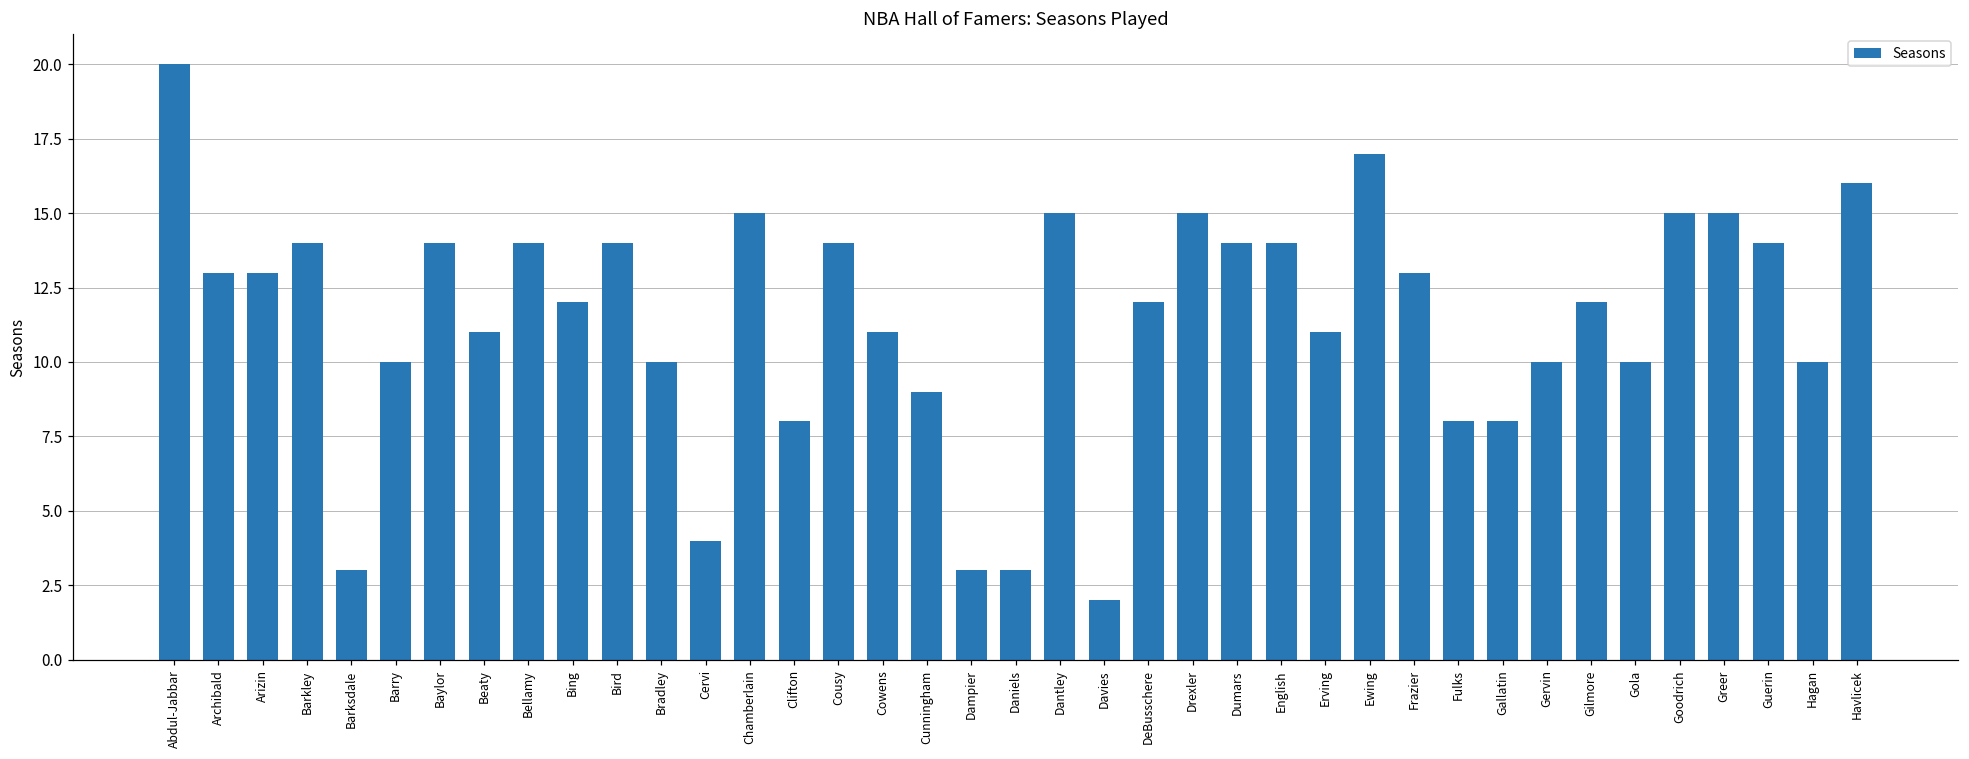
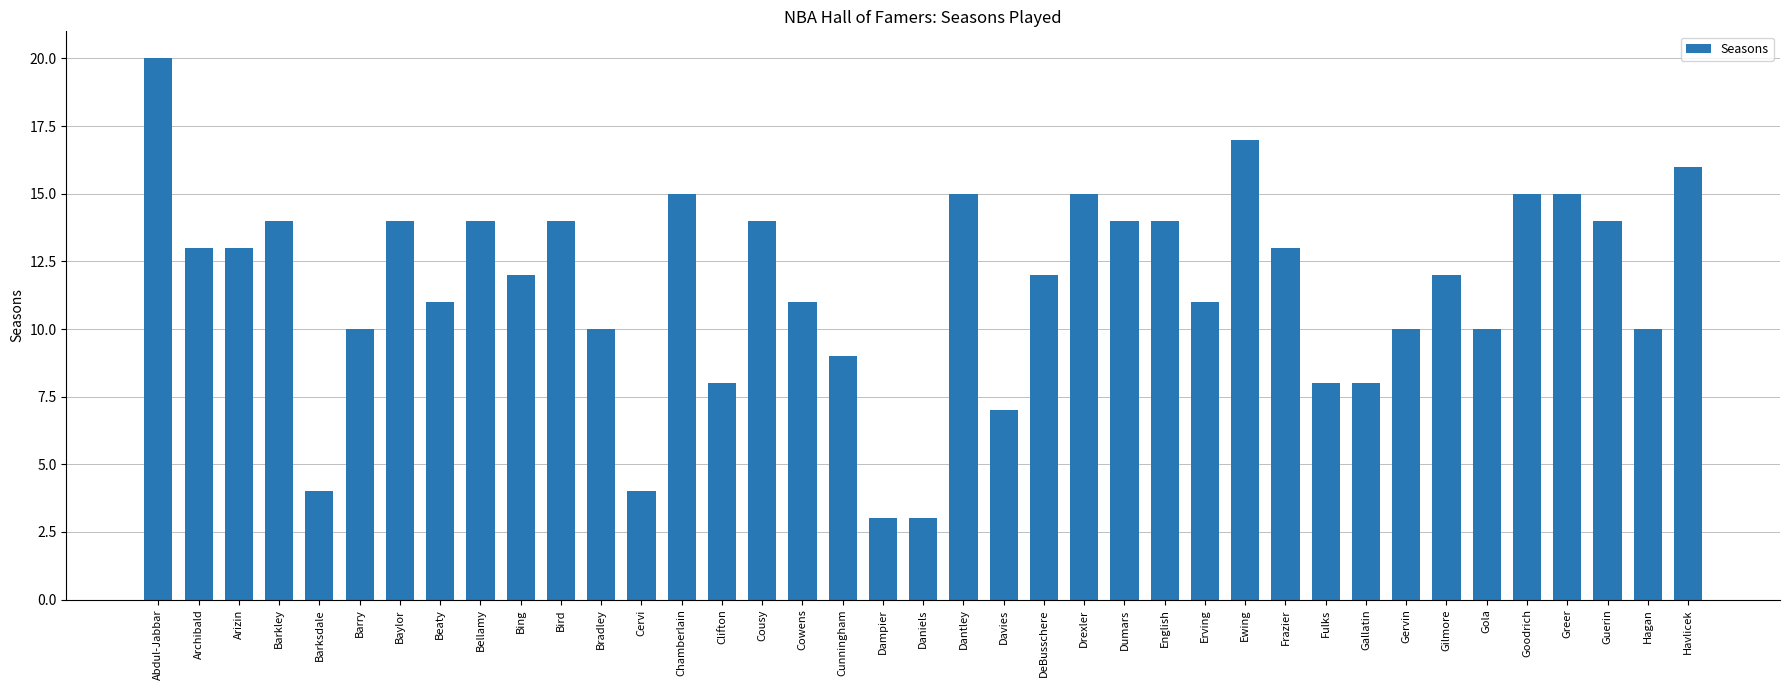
  {
    "Abdul-Jabbar": 20,
    "Archibald": 13,
    "Arizin": 13,
    "Barkley": 14,
-   "Barksdale": 3,
+   "Barksdale": 4,
    "Barry": 10,
    "Baylor": 14,
    "Beaty": 11,
    "Bellamy": 14,
    "Bing": 12,
    "Bird": 14,
    "Bradley": 10,
    "Cervi": 4,
    "Chamberlain": 15,
    "Clifton": 8,
    "Cousy": 14,
    "Cowens": 11,
    "Cunningham": 9,
    "Dampier": 3,
    "Daniels": 3,
    "Dantley": 15,
-   "Davies": 2,
+   "Davies": 7,
    "DeBusschere": 12,
    "Drexler": 15,
    "Dumars": 14,
    "English": 14,
    "Erving": 11,
    "Ewing": 17,
    "Frazier": 13,
    "Fulks": 8,
    "Gallatin": 8,
    "Gervin": 10,
    "Gilmore": 12,
    "Gola": 10,
    "Goodrich": 15,
    "Greer": 15,
    "Guerin": 14,
    "Hagan": 10,
    "Havlicek": 16
  }
